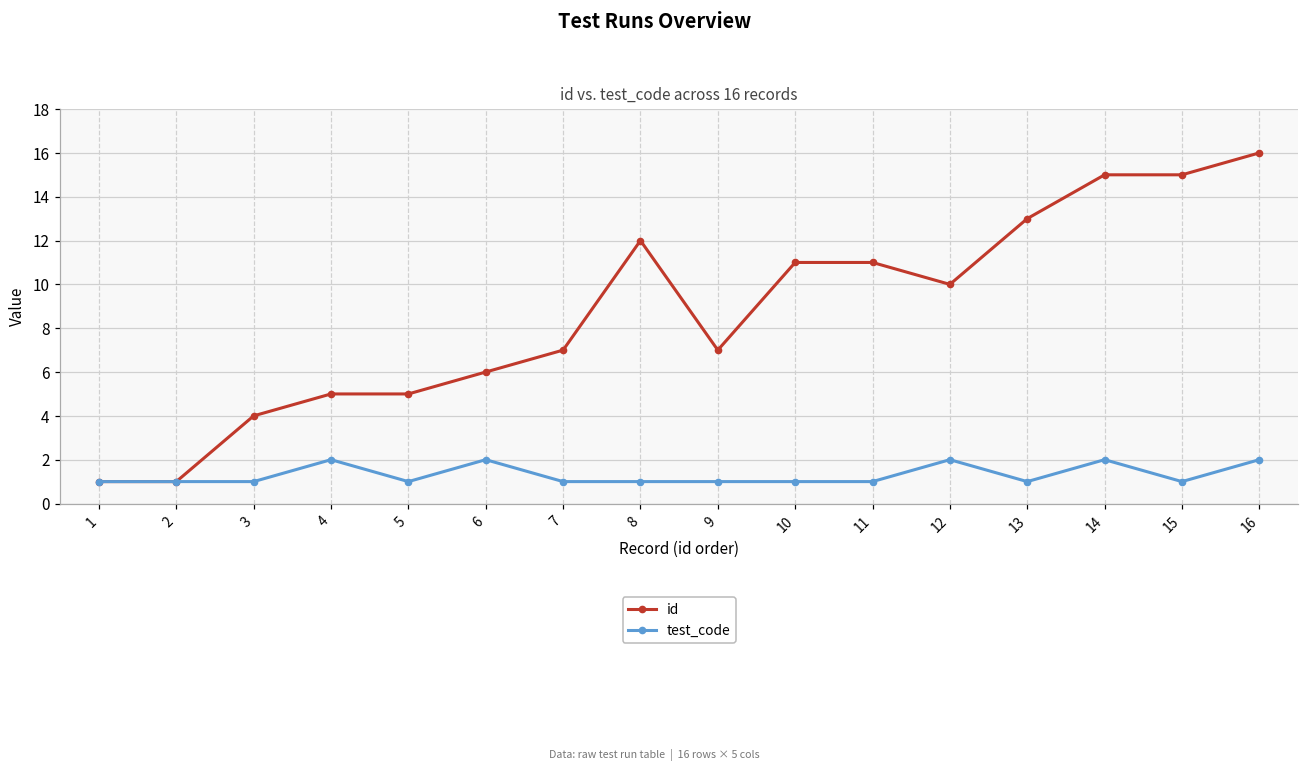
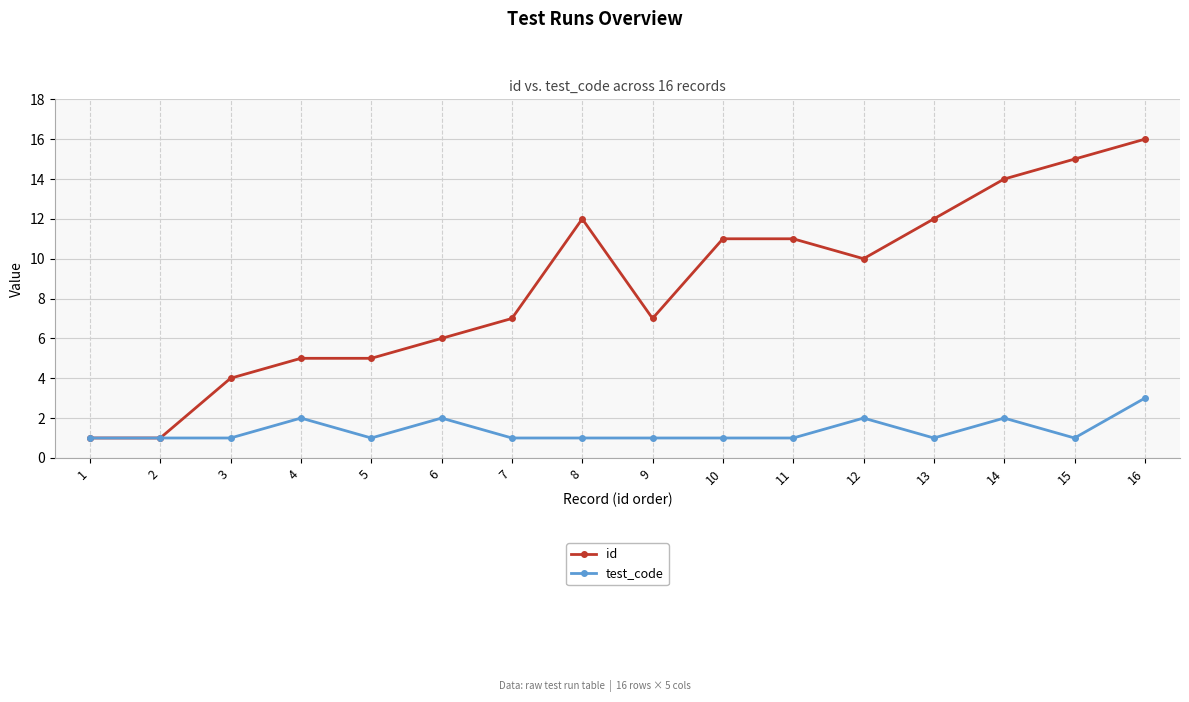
  {
    "id": {
      "3": 4,
      "4": 5,
      "5": 5,
      "6": 6,
      "7": 7,
      "8": 12,
      "9": 7,
      "10": 11,
      "11": 11,
      "12": 10,
-     "13": 13,
-     "14": 15,
+     "13": 12,
+     "14": 14,
      "15": 15,
      "16": 16
    },
    "test_code": {
      "3": 1,
      "4": 2,
      "5": 1,
      "6": 2,
      "7": 1,
      "8": 1,
      "9": 1,
      "10": 1,
      "11": 1,
      "12": 2,
      "13": 1,
      "14": 2,
      "15": 1,
-     "16": 2
+     "16": 3
    }
  }
